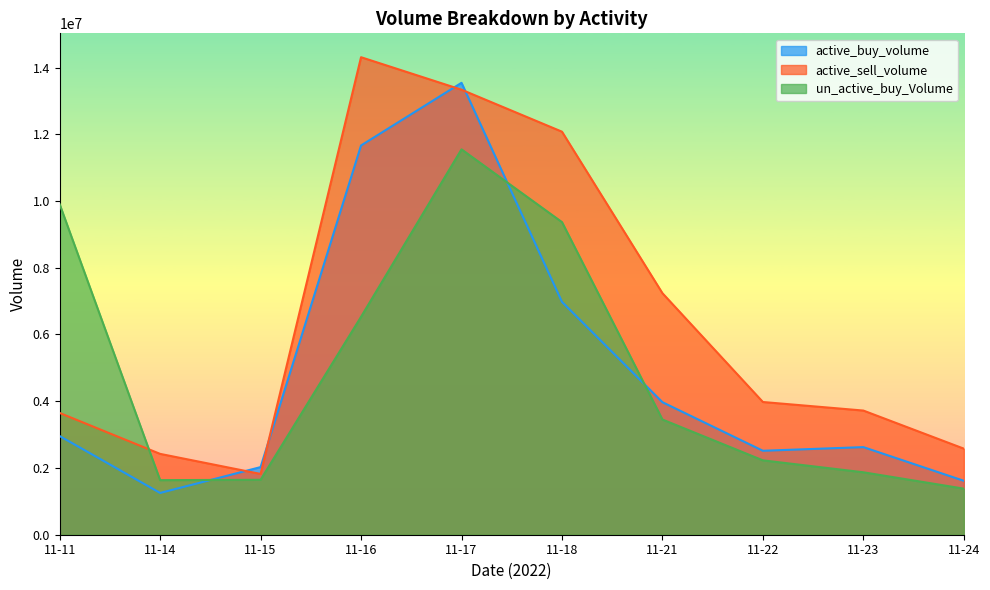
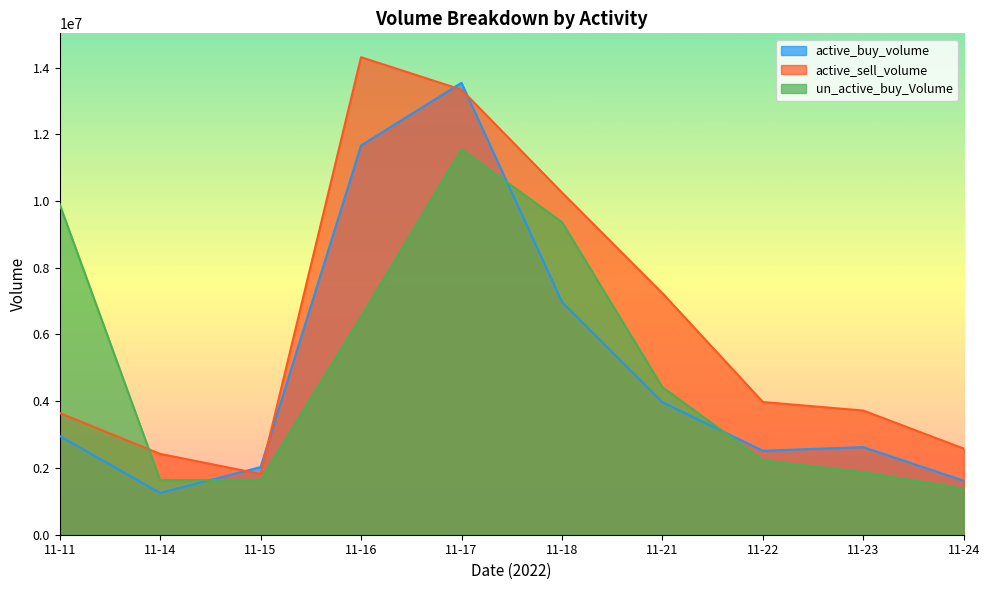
  {
    "active_buy_volume": {
      "11-11": 3000000,
      "11-14": 1300000,
      "11-15": 2000000,
      "11-16": 11700000,
      "11-17": 13500000,
      "11-18": 7000000,
      "11-21": 4000000,
      "11-22": 2500000,
      "11-23": 2600000,
      "11-24": 1600000
    },
    "active_sell_volume": {
      "11-11": 3600000,
      "11-14": 2400000,
      "11-15": 1800000,
      "11-16": 14300000,
      "11-17": 13300000,
-     "11-18": 12100000,
+     "11-18": 10300000,
      "11-21": 7200000,
      "11-22": 4000000,
      "11-23": 3700000,
      "11-24": 2600000
    },
    "un_active_buy_Volume": {
      "11-11": 9900000,
      "11-14": 1600000,
      "11-15": 1600000,
      "11-16": 6500000,
      "11-17": 11500000,
      "11-18": 9400000,
-     "11-21": 3500000,
+     "11-21": 4400000,
      "11-22": 2200000,
      "11-23": 1900000,
      "11-24": 1400000
    }
  }
